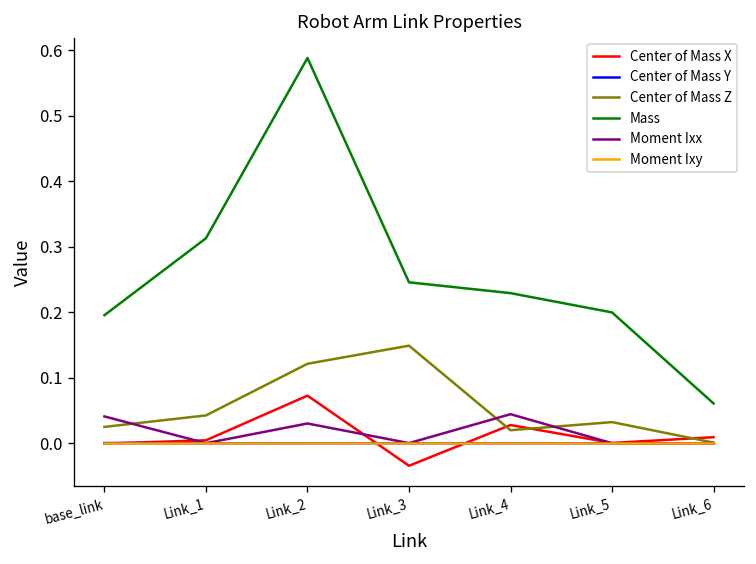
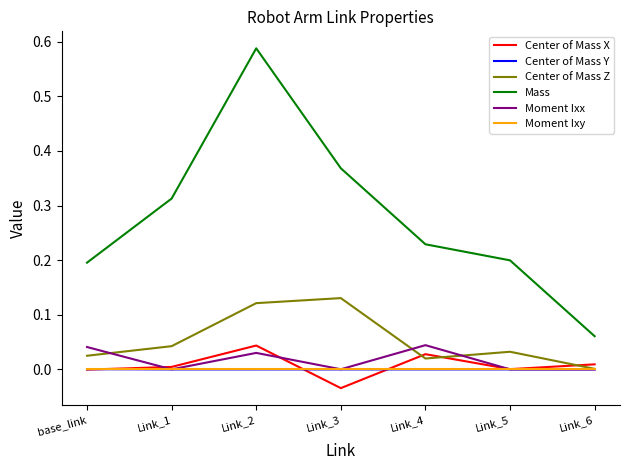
  {
    "Center of Mass X": {
-     "Link_2": 0.07,
+     "Link_2": 0.04,
      "Link_3": -0.03,
      "Link_4": 0.03,
      "Link_6": 0.01
    },
    "Moment Ixy": {
      "Link_2": 0.00,
      "Link_4": 0.00
    },
    "Center of Mass Z": {
      "base_link": 0.03,
      "Link_1": 0.04,
      "Link_2": 0.12,
-     "Link_3": 0.15,
+     "Link_3": 0.13,
      "Link_4": 0.02,
      "Link_5": 0.03
    },
    "Mass": {
      "base_link": 0.20,
      "Link_1": 0.31,
      "Link_2": 0.59,
-     "Link_3": 0.25,
+     "Link_3": 0.37,
      "Link_4": 0.23,
      "Link_5": 0.20,
      "Link_6": 0.06
    },
    "Moment Ixx": {
      "base_link": 0.04,
      "Link_2": 0.03,
      "Link_4": 0.04
    }
  }
